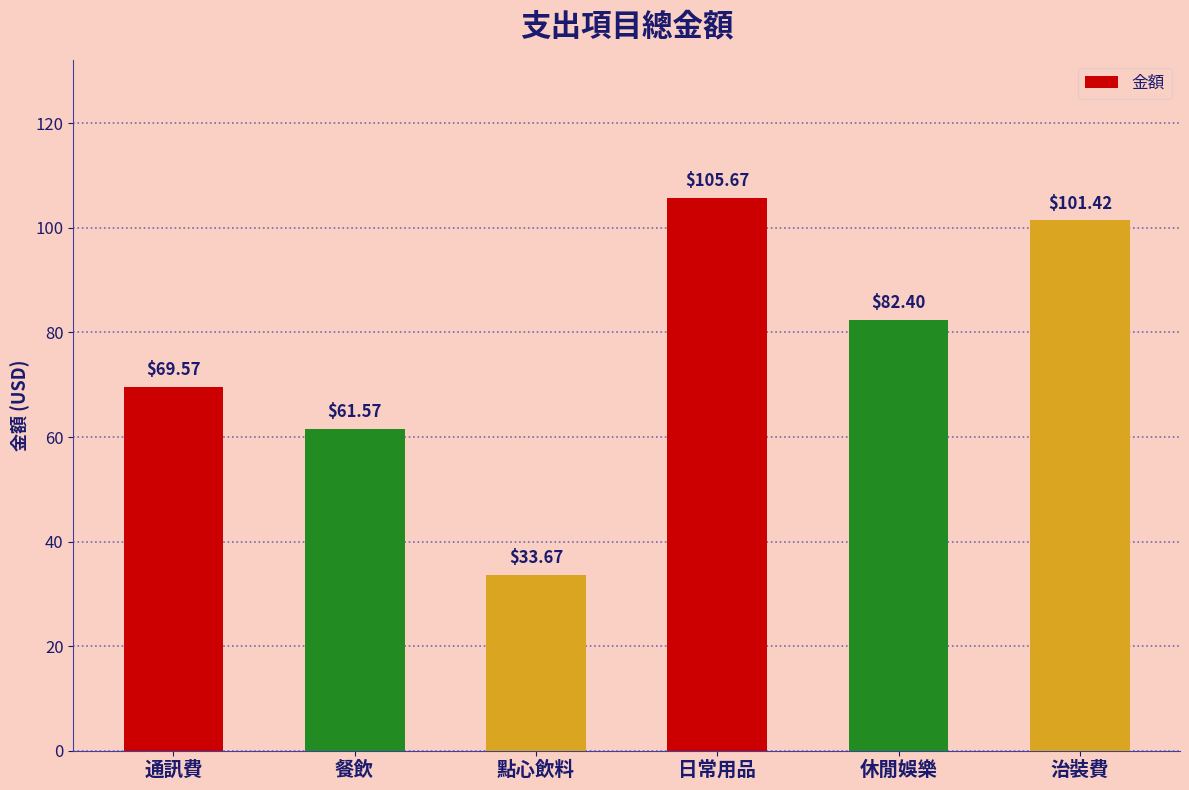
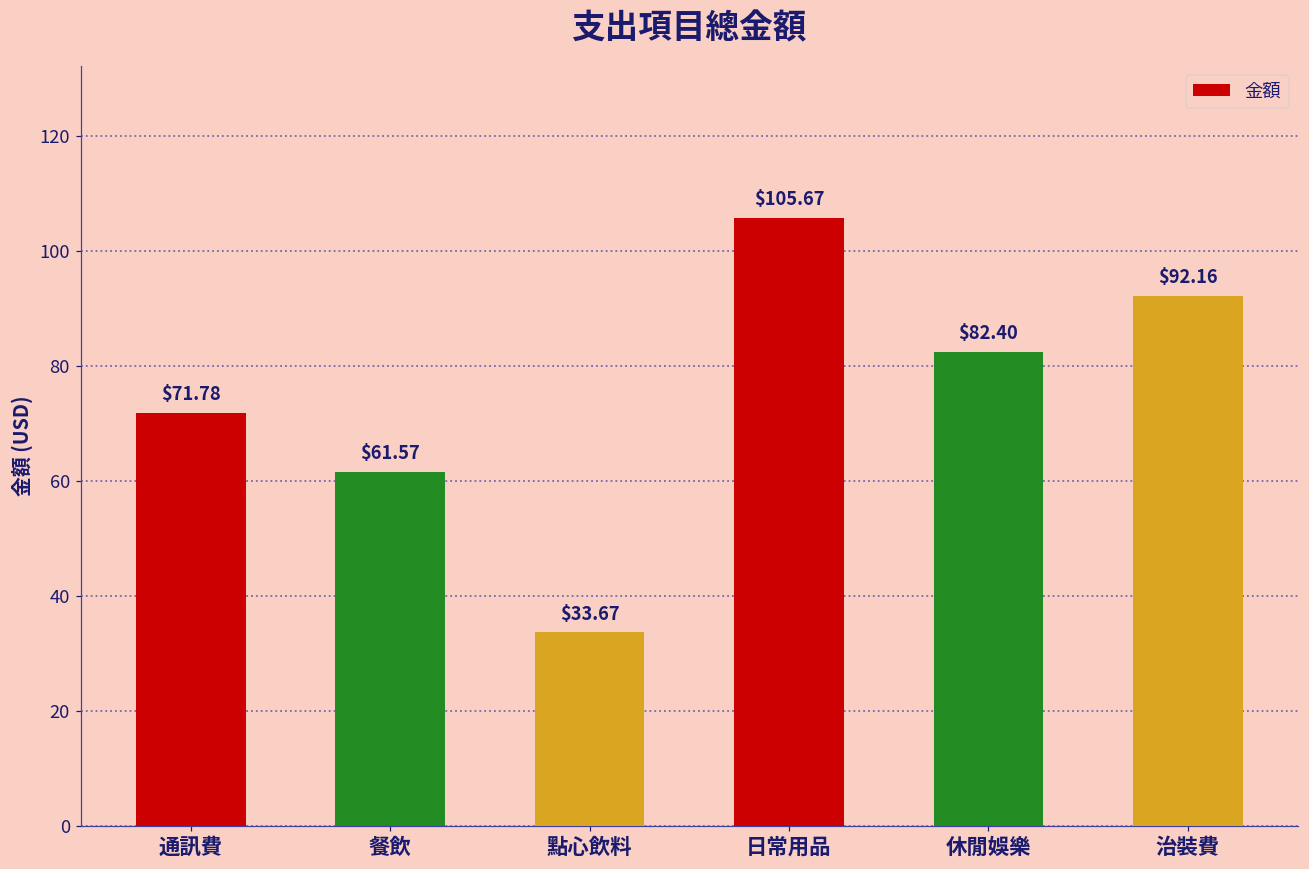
  {
-   "通訊費": "$69.57",
+   "通訊費": "$71.78",
    "餐飲": "$61.57",
    "點心飲料": "$33.67",
    "日常用品": "$105.67",
    "休閒娛樂": "$82.40",
-   "治裝費": "$101.42"
+   "治裝費": "$92.16"
  }
